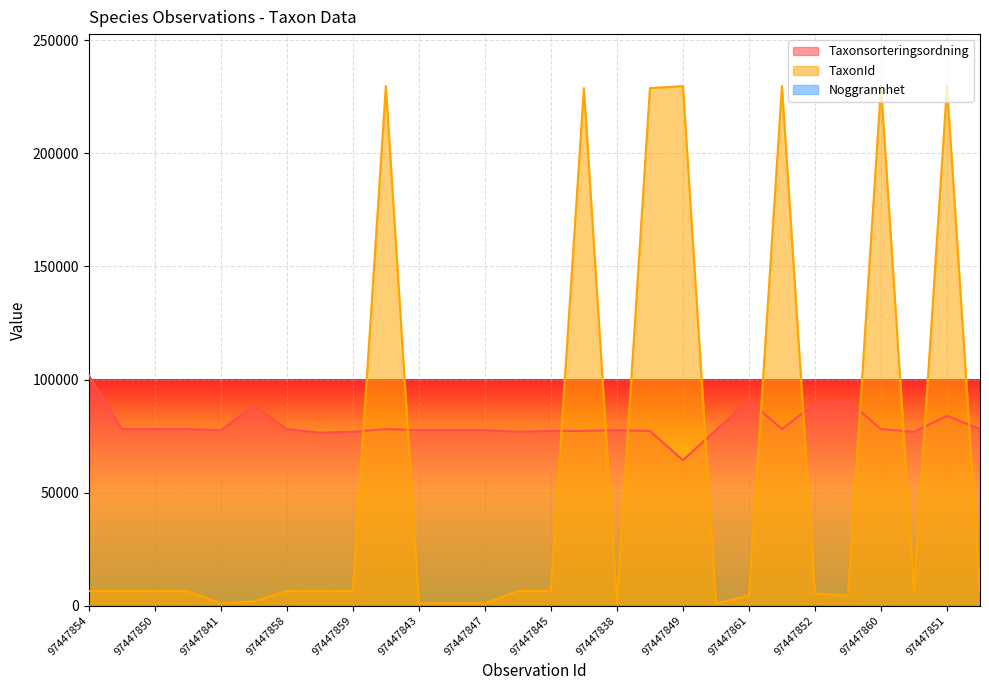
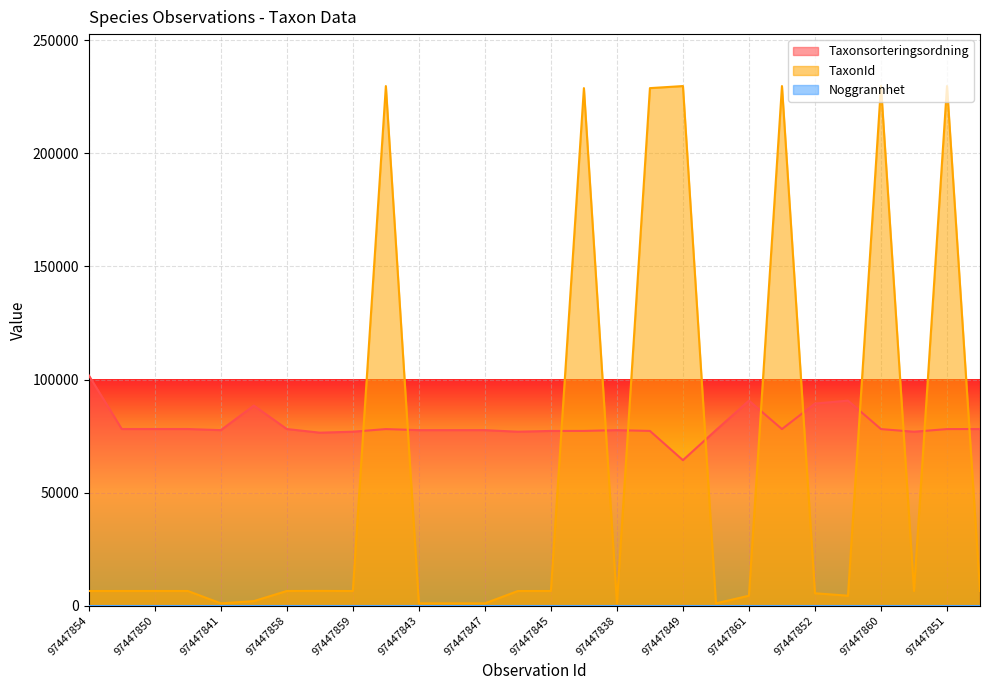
  {
    "Taxonsorteringsordning": {
      "97447854": 102000,
      "97447850": 78000,
      "97447841": 78000,
      "97447858": 78000,
      "97447859": 77000,
      "97447843": 78000,
      "97447847": 78000,
      "97447845": 77000,
      "97447838": 78000,
      "97447849": 64000,
      "97447861": 91000,
      "97447852": 89000,
      "97447860": 78000,
-     "97447851": 84000
+     "97447851": 78000
    },
    "TaxonId": {
      "97447854": 6000,
      "97447850": 6000,
      "97447858": 6000,
      "97447859": 6000,
      "97447845": 6000,
      "97447849": 230000,
      "97447861": 4000,
      "97447852": 5000
    },
    "Noggrannhet": {
      "97447854": 0,
      "97447850": 0,
      "97447858": 0,
      "97447859": 0,
      "97447845": 0,
      "97447849": 0,
      "97447861": 0,
      "97447852": 0,
      "97447860": 0,
      "97447851": 0
    }
  }
